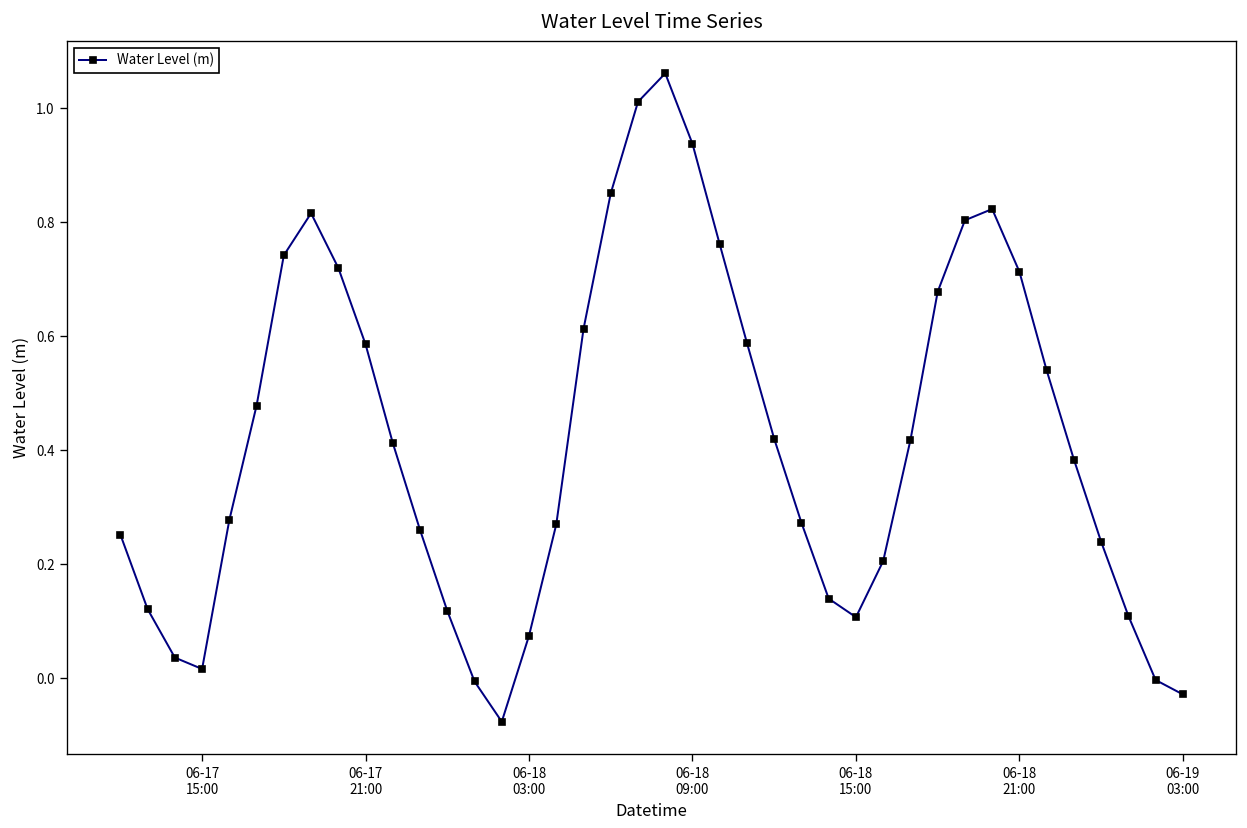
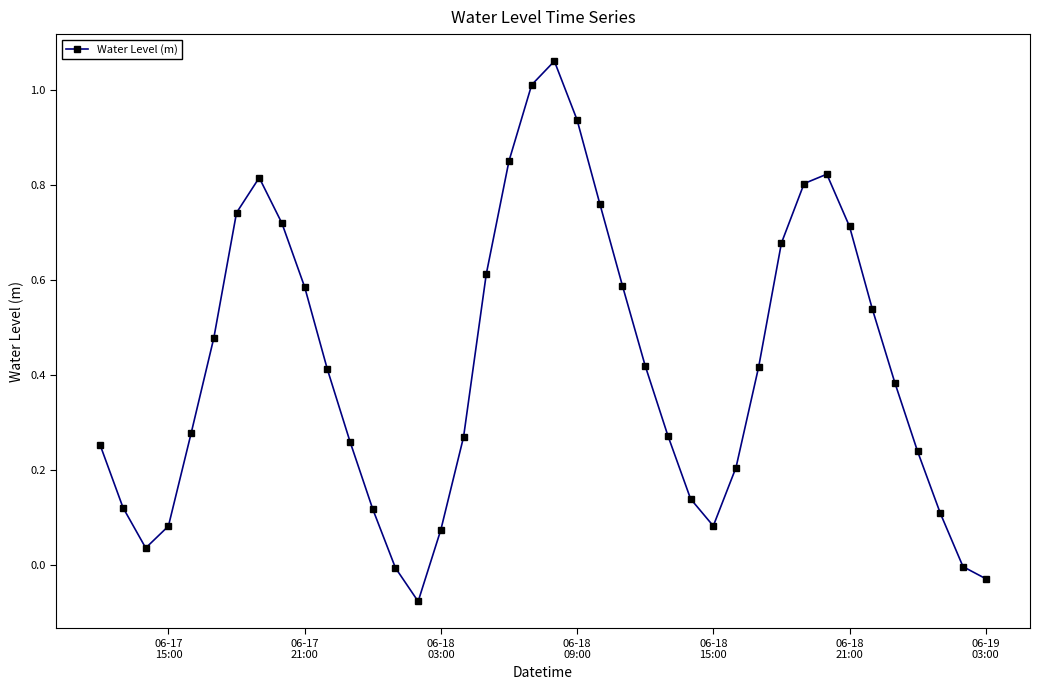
  {
-   "06-17 15:00": 0.02,
+   "06-17 15:00": 0.08,
    "06-17 21:00": 0.59,
    "06-18 03:00": 0.07,
    "06-18 09:00": 0.94,
-   "06-18 15:00": 0.11,
+   "06-18 15:00": 0.08,
    "06-18 21:00": 0.71,
    "06-19 03:00": -0.03
  }
